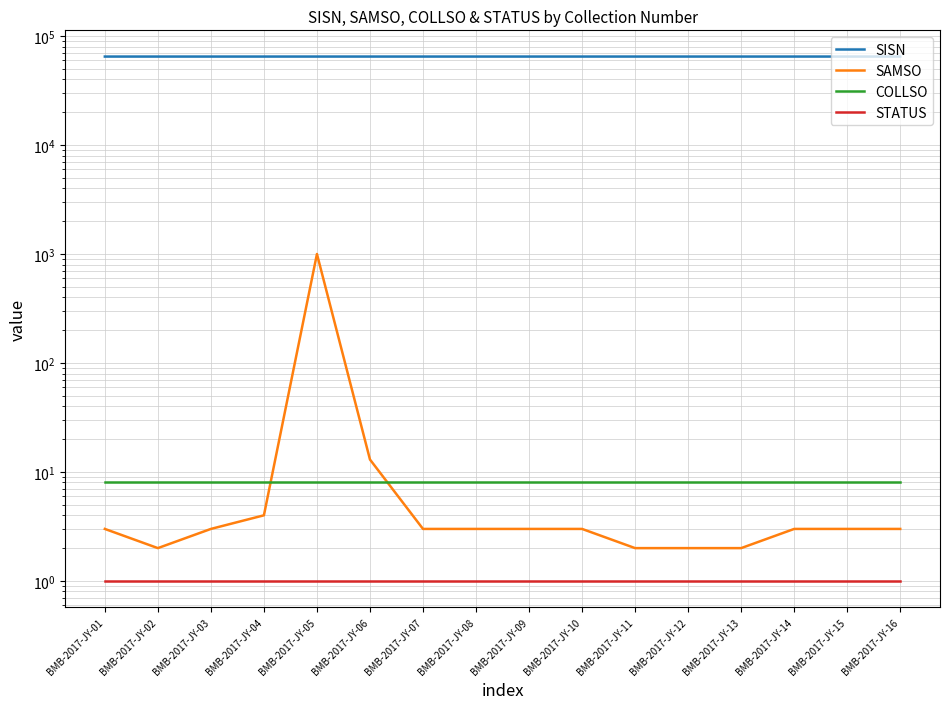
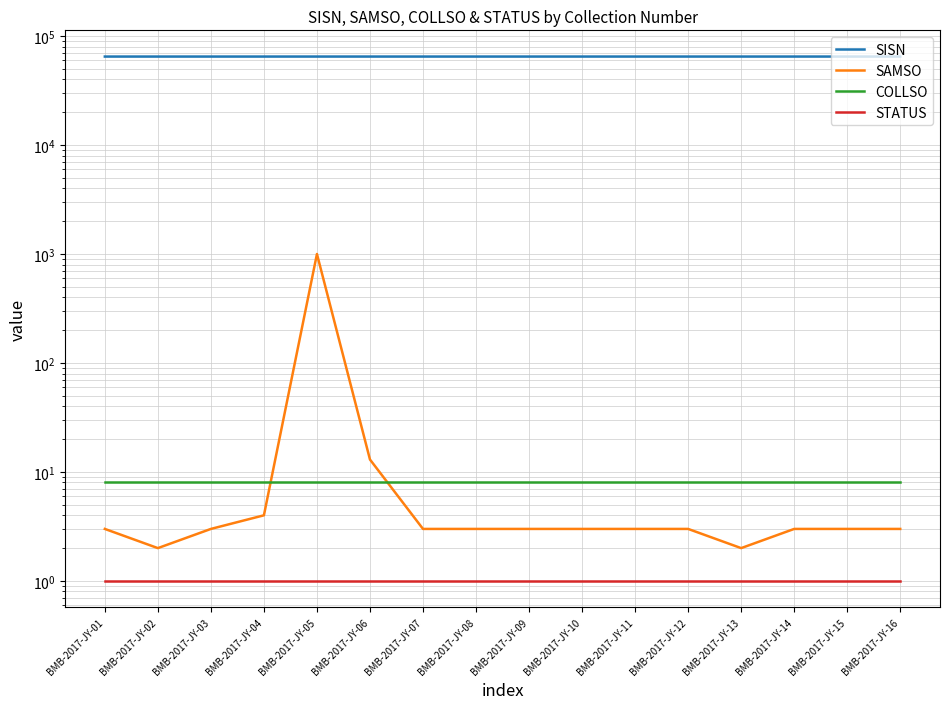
  {
    "SISN": {
      "BMB-2017-JY-01": 60000,
      "BMB-2017-JY-02": 60000,
      "BMB-2017-JY-03": 60000,
      "BMB-2017-JY-04": 60000,
      "BMB-2017-JY-05": 60000,
      "BMB-2017-JY-06": 60000,
      "BMB-2017-JY-07": 60000,
      "BMB-2017-JY-08": 60000,
      "BMB-2017-JY-09": 60000,
      "BMB-2017-JY-10": 60000,
      "BMB-2017-JY-11": 60000,
      "BMB-2017-JY-12": 60000,
      "BMB-2017-JY-13": 60000,
      "BMB-2017-JY-14": 60000
    },
    "SAMSO": {
      "BMB-2017-JY-01": 3,
      "BMB-2017-JY-02": 2,
      "BMB-2017-JY-03": 3,
      "BMB-2017-JY-04": 4,
      "BMB-2017-JY-05": 1000,
      "BMB-2017-JY-06": 13,
      "BMB-2017-JY-07": 3,
      "BMB-2017-JY-08": 3,
      "BMB-2017-JY-09": 3,
      "BMB-2017-JY-10": 3,
-     "BMB-2017-JY-11": 2,
-     "BMB-2017-JY-12": 2,
+     "BMB-2017-JY-11": 3,
+     "BMB-2017-JY-12": 3,
      "BMB-2017-JY-13": 2,
      "BMB-2017-JY-14": 3,
      "BMB-2017-JY-15": 3,
      "BMB-2017-JY-16": 3
    },
    "COLLSO": {
      "BMB-2017-JY-01": 8,
      "BMB-2017-JY-02": 8,
      "BMB-2017-JY-03": 8,
      "BMB-2017-JY-04": 8,
      "BMB-2017-JY-05": 8,
      "BMB-2017-JY-06": 8,
      "BMB-2017-JY-07": 8,
      "BMB-2017-JY-08": 8,
      "BMB-2017-JY-09": 8,
      "BMB-2017-JY-10": 8,
      "BMB-2017-JY-11": 8,
      "BMB-2017-JY-12": 8,
      "BMB-2017-JY-13": 8,
      "BMB-2017-JY-14": 8,
      "BMB-2017-JY-15": 8,
      "BMB-2017-JY-16": 8
    },
    "STATUS": {
      "BMB-2017-JY-01": 1,
      "BMB-2017-JY-02": 1,
      "BMB-2017-JY-03": 1,
      "BMB-2017-JY-04": 1,
      "BMB-2017-JY-05": 1,
      "BMB-2017-JY-06": 1,
      "BMB-2017-JY-07": 1,
      "BMB-2017-JY-08": 1,
      "BMB-2017-JY-09": 1,
      "BMB-2017-JY-10": 1,
      "BMB-2017-JY-11": 1,
      "BMB-2017-JY-12": 1,
      "BMB-2017-JY-13": 1,
      "BMB-2017-JY-14": 1,
      "BMB-2017-JY-15": 1,
      "BMB-2017-JY-16": 1
    }
  }
